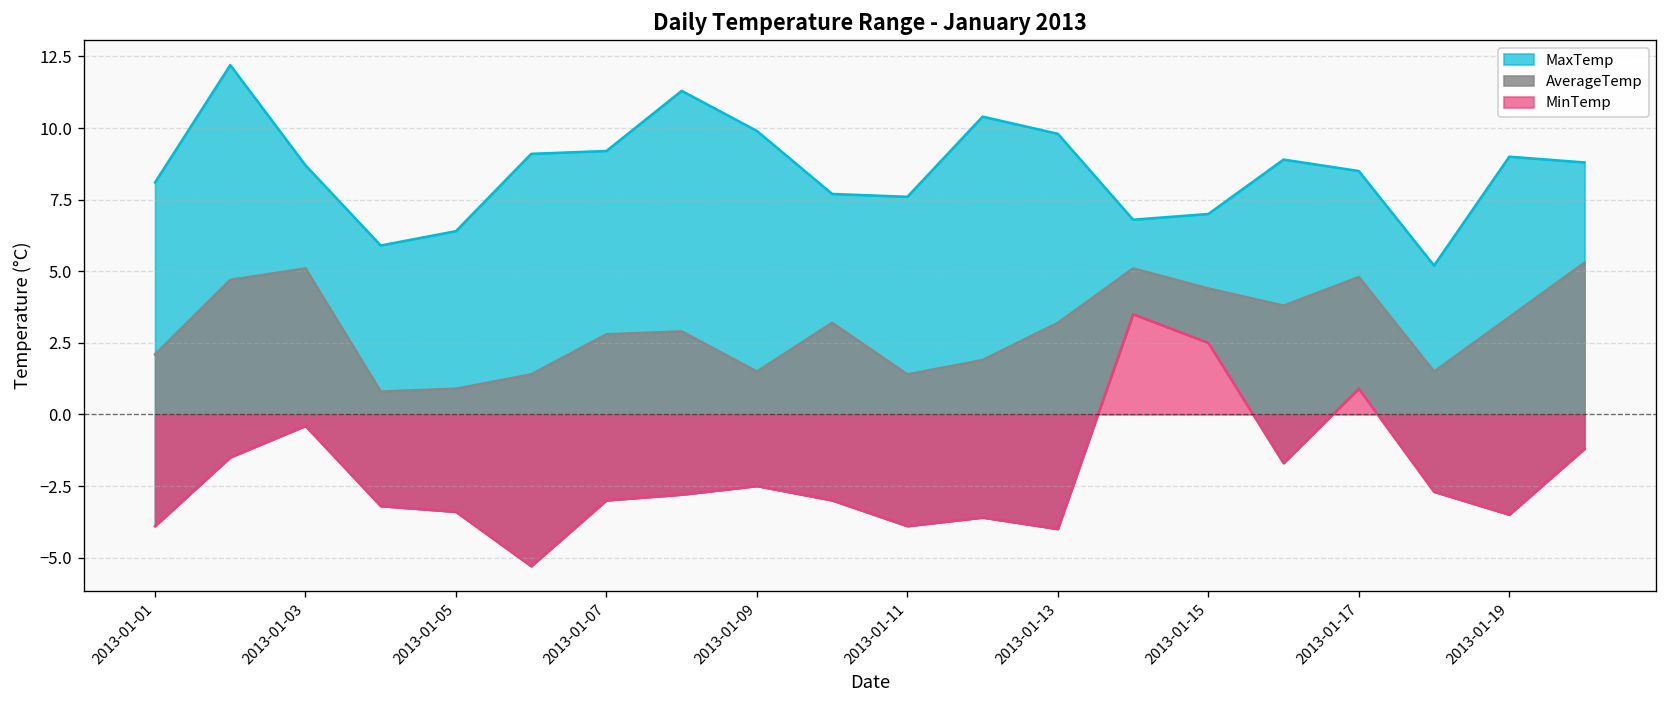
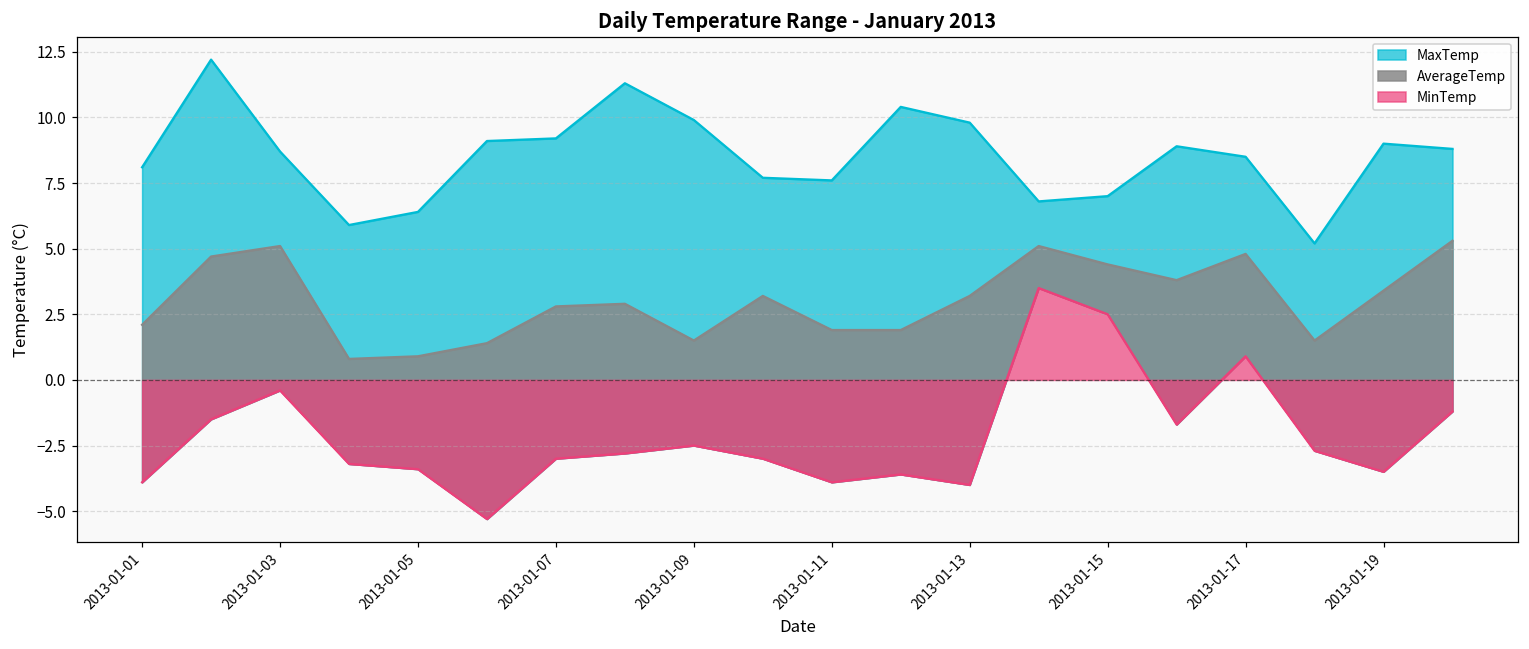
  {
    "MaxTemp": {
      "2013-01-01": 8.1,
      "2013-01-03": 8.7,
      "2013-01-05": 6.4,
      "2013-01-07": 9.2,
      "2013-01-09": 9.9,
      "2013-01-11": 7.6,
      "2013-01-13": 9.8,
      "2013-01-15": 7.0,
      "2013-01-17": 8.5,
      "2013-01-19": 9.0
    },
    "AverageTemp": {
      "2013-01-01": 2.1,
      "2013-01-03": 5.1,
      "2013-01-05": 0.9,
      "2013-01-07": 2.8,
      "2013-01-09": 1.5,
-     "2013-01-11": 1.4,
+     "2013-01-11": 1.9,
      "2013-01-13": 3.2,
      "2013-01-15": 4.4,
      "2013-01-17": 4.8,
      "2013-01-19": 3.4
    }
  }
